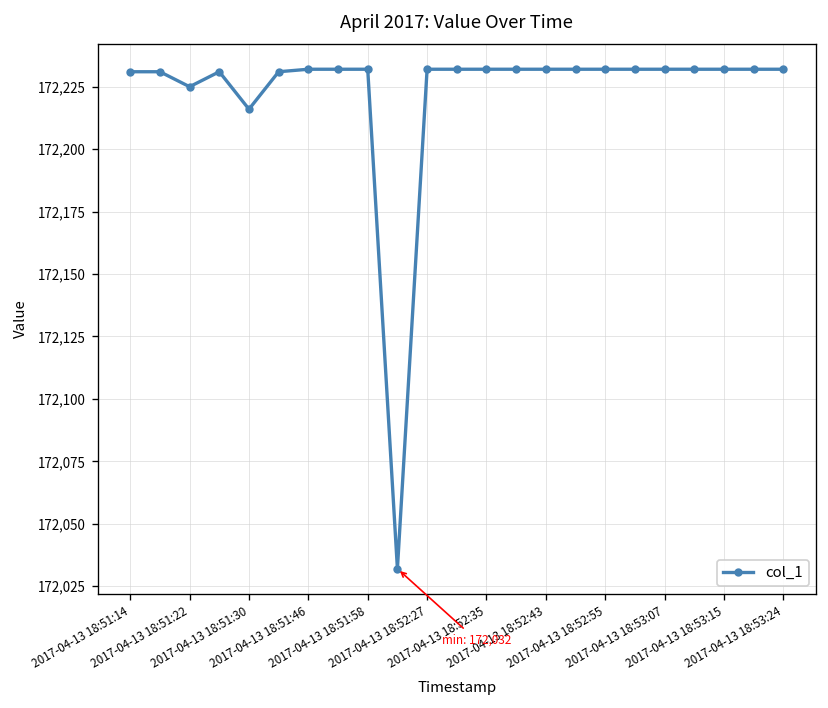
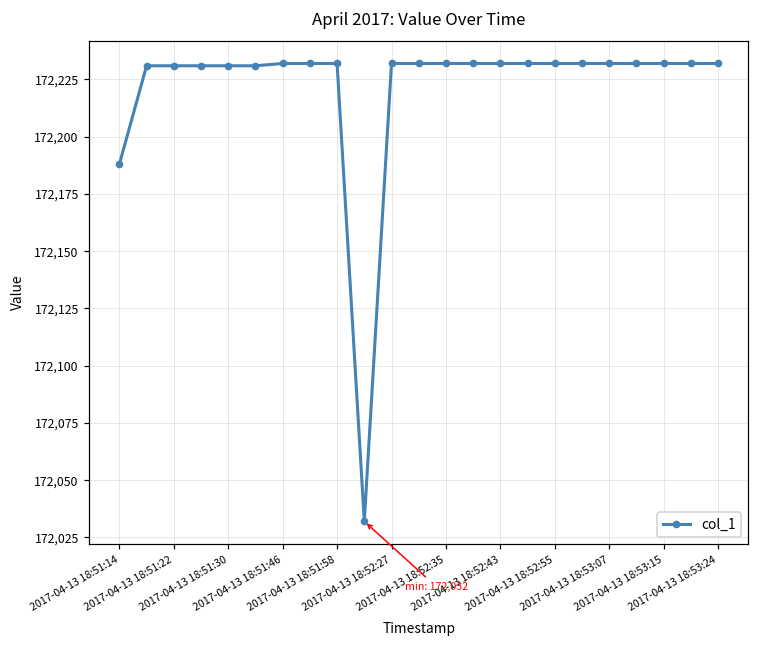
  {
-   "2017-04-13 18:51:14": "172,231",
-   "2017-04-13 18:51:22": "172,225",
-   "2017-04-13 18:51:30": "172,216",
+   "2017-04-13 18:51:14": "172,188",
+   "2017-04-13 18:51:22": "172,231",
+   "2017-04-13 18:51:30": "172,231",
    "2017-04-13 18:51:46": "172,232",
    "2017-04-13 18:51:58": "172,232",
    "2017-04-13 18:52:27": "172,232",
    "2017-04-13 18:52:35": "172,232",
    "2017-04-13 18:52:43": "172,232",
    "2017-04-13 18:52:55": "172,232",
    "2017-04-13 18:53:07": "172,232",
    "2017-04-13 18:53:15": "172,232",
    "2017-04-13 18:53:24": "172,232"
  }
